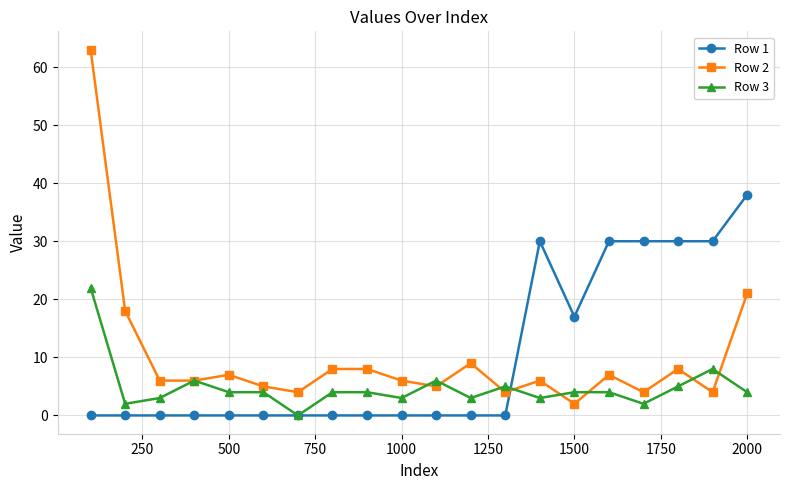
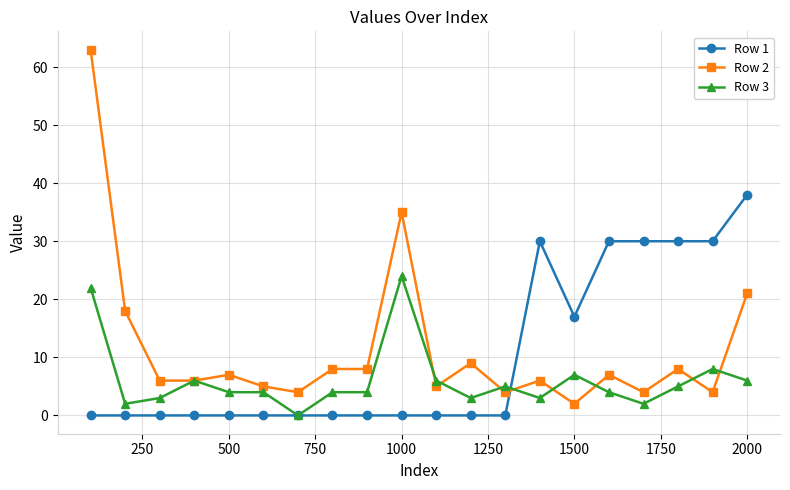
  {
    "Row 1": {
      "500": 0,
      "1000": 0,
      "1500": 17,
      "2000": 38
    },
    "Row 2": {
      "500": 7,
-     "1000": 6,
+     "1000": 35,
      "1500": 2,
      "2000": 21
    },
    "Row 3": {
      "500": 4,
-     "1000": 3,
-     "1500": 4,
-     "2000": 4
+     "1000": 24,
+     "1500": 7,
+     "2000": 6
    }
  }
